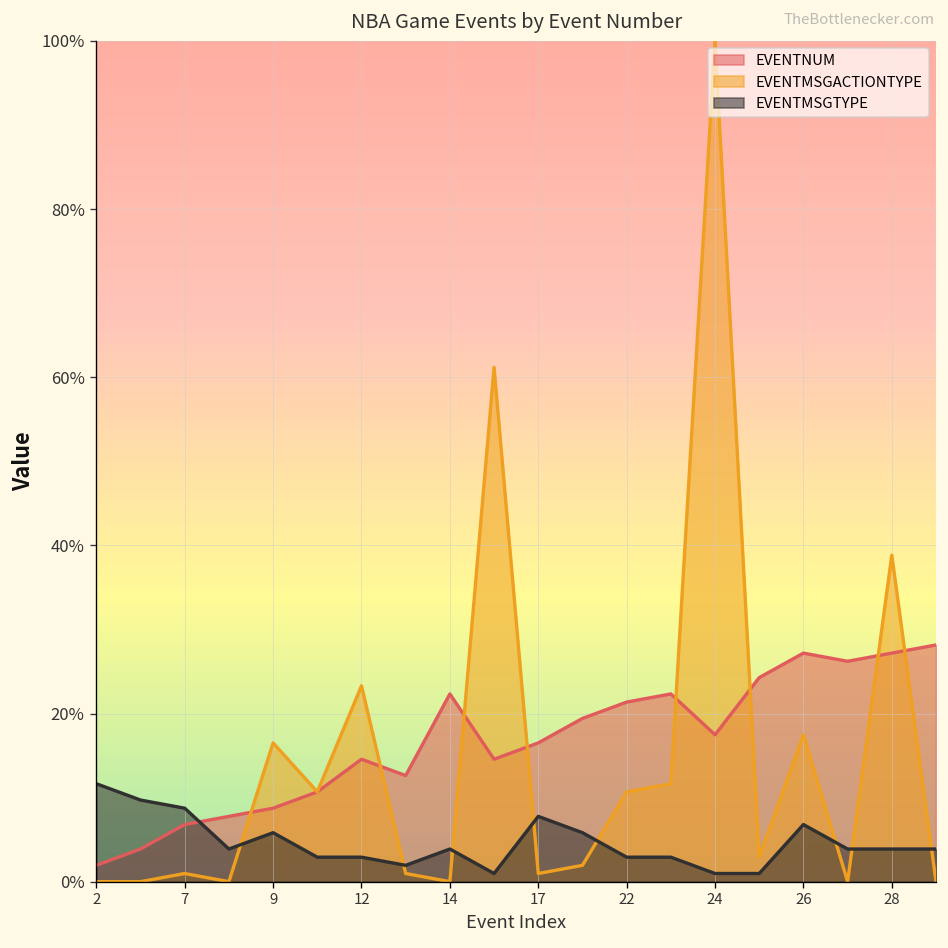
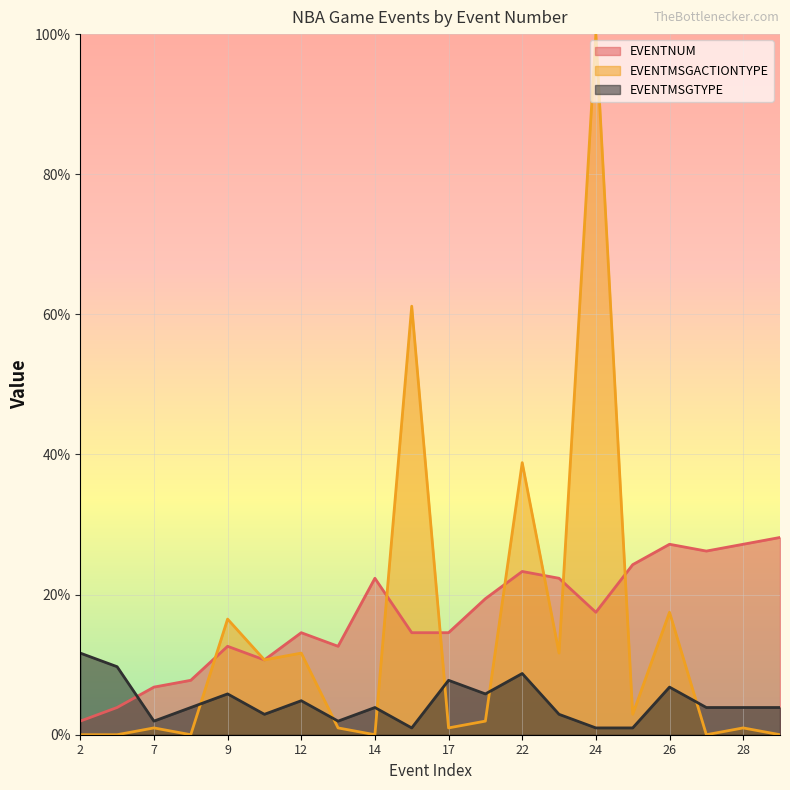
  {
    "EVENTNUM": {
      "2": "2%",
      "7": "7%",
-     "9": "9%",
+     "9": "13%",
      "12": "15%",
      "14": "22%",
-     "17": "17%",
-     "22": "21%",
+     "17": "15%",
+     "22": "23%",
      "24": "17%",
      "26": "27%",
      "28": "27%"
    },
    "EVENTMSGACTIONTYPE": {
      "2": "0%",
      "7": "1%",
      "9": "17%",
-     "12": "23%",
+     "12": "12%",
      "14": "0%",
      "17": "1%",
-     "22": "11%",
+     "22": "39%",
      "24": "100%",
      "26": "17%",
-     "28": "39%"
+     "28": "1%"
    },
    "EVENTMSGTYPE": {
      "2": "12%",
-     "7": "9%",
+     "7": "2%",
      "9": "6%",
-     "12": "3%",
+     "12": "5%",
      "14": "4%",
      "17": "8%",
-     "22": "3%",
+     "22": "9%",
      "24": "1%",
      "26": "7%",
      "28": "4%"
    }
  }
